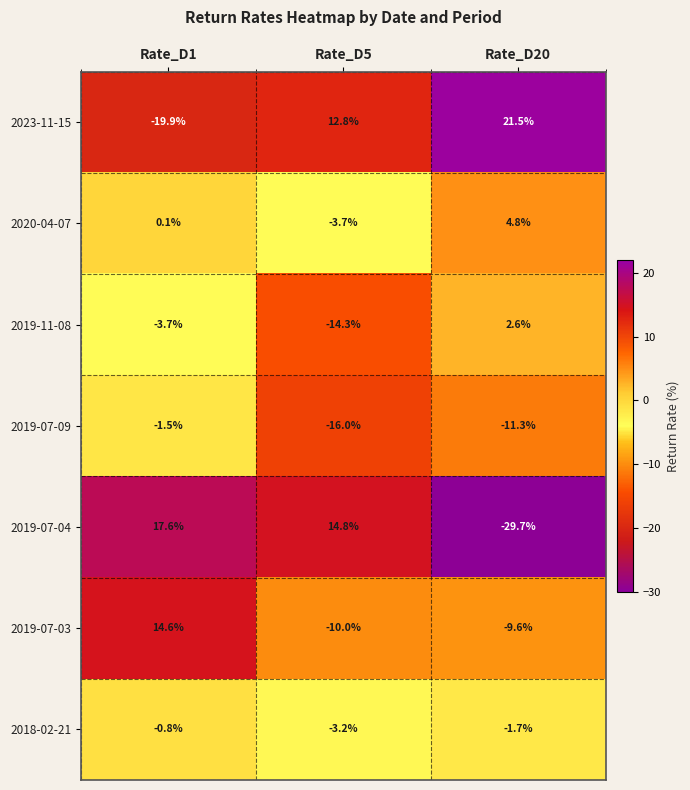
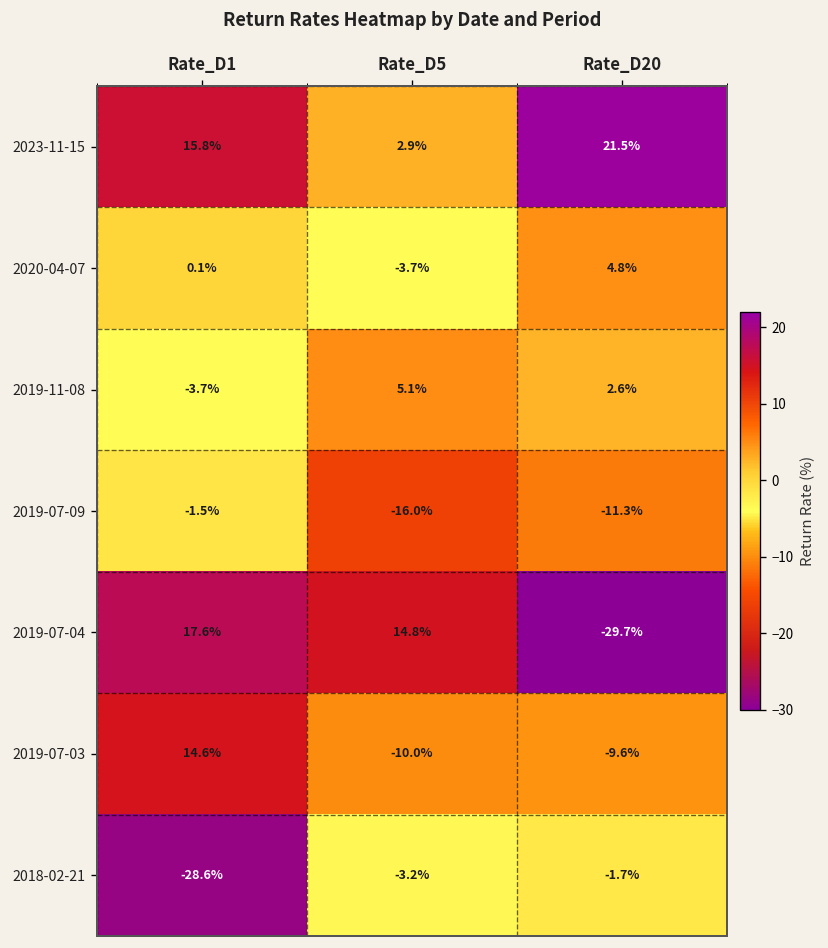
  {
    "2023-11-15": {
-     "Rate_D1": "-19.9%",
-     "Rate_D5": "12.8%",
+     "Rate_D1": "15.8%",
+     "Rate_D5": "2.9%",
      "Rate_D20": "21.5%"
    },
    "2020-04-07": {
      "Rate_D1": "0.1%",
      "Rate_D5": "-3.7%",
      "Rate_D20": "4.8%"
    },
    "2019-11-08": {
      "Rate_D1": "-3.7%",
-     "Rate_D5": "-14.3%",
+     "Rate_D5": "5.1%",
      "Rate_D20": "2.6%"
    },
    "2019-07-09": {
      "Rate_D1": "-1.5%",
      "Rate_D5": "-16.0%",
      "Rate_D20": "-11.3%"
    },
    "2019-07-04": {
      "Rate_D1": "17.6%",
      "Rate_D5": "14.8%",
      "Rate_D20": "-29.7%"
    },
    "2019-07-03": {
      "Rate_D1": "14.6%",
      "Rate_D5": "-10.0%",
      "Rate_D20": "-9.6%"
    },
    "2018-02-21": {
-     "Rate_D1": "-0.8%",
+     "Rate_D1": "-28.6%",
      "Rate_D5": "-3.2%",
      "Rate_D20": "-1.7%"
    }
  }
